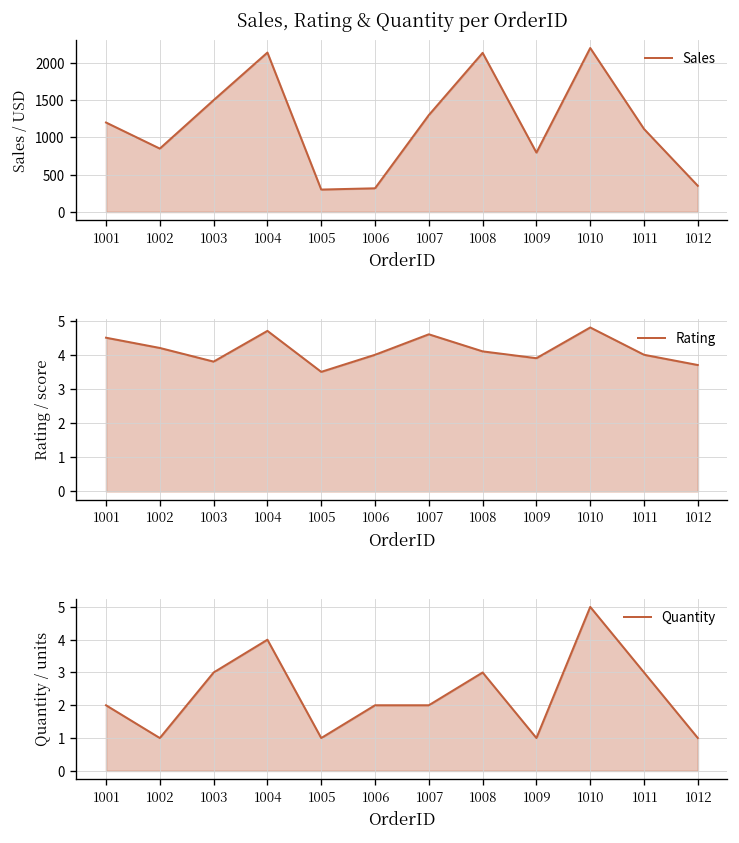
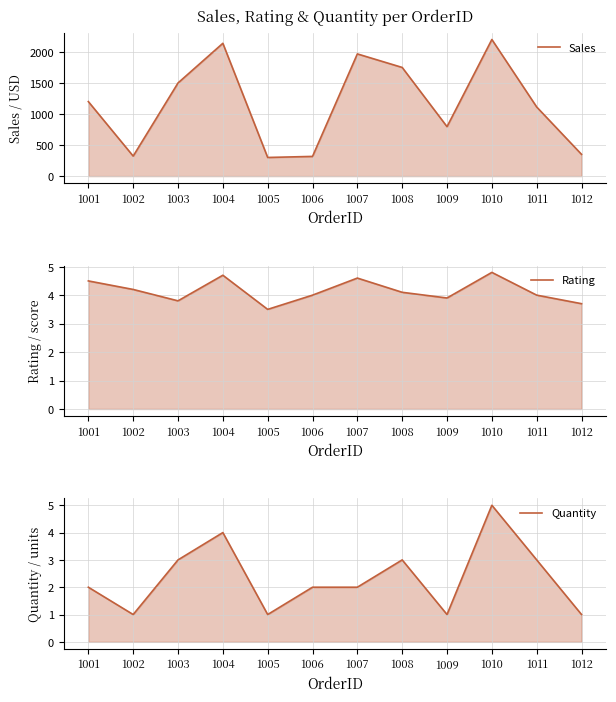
  {
    "Sales, Rating & Quantity per OrderID": {
      "1001": 1200,
-     "1002": 900,
+     "1002": 300,
      "1003": 1500,
      "1004": 2100,
      "1005": 300,
      "1006": 300,
-     "1007": 1300,
-     "1008": 2100,
+     "1007": 2000,
+     "1008": 1800,
      "1009": 800,
      "1010": 2200,
      "1011": 1100,
      "1012": 400
    }
  }
